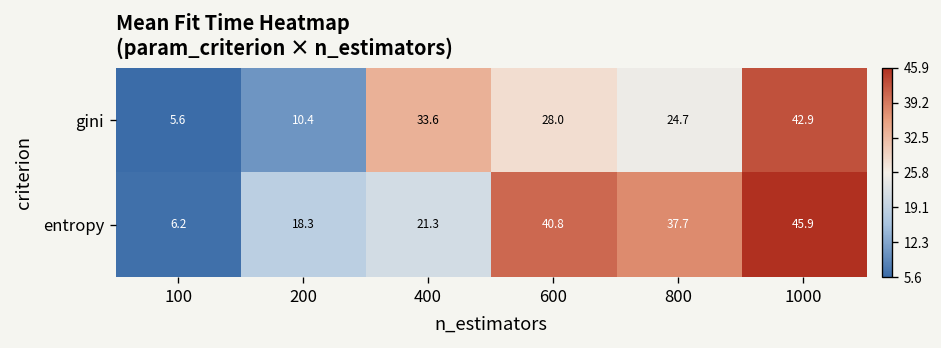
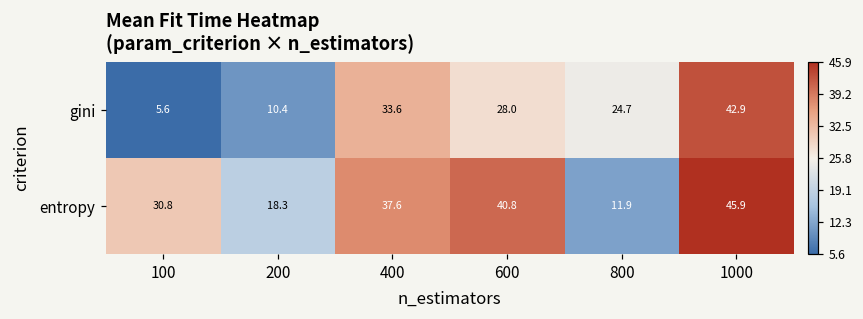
  {
    "gini": {
      "100": 5.6,
      "200": 10.4,
      "400": 33.6,
      "600": 28.0,
      "800": 24.7,
      "1000": 42.9
    },
    "entropy": {
-     "100": 6.2,
+     "100": 30.8,
      "200": 18.3,
-     "400": 21.3,
+     "400": 37.6,
      "600": 40.8,
-     "800": 37.7,
+     "800": 11.9,
      "1000": 45.9
    }
  }
